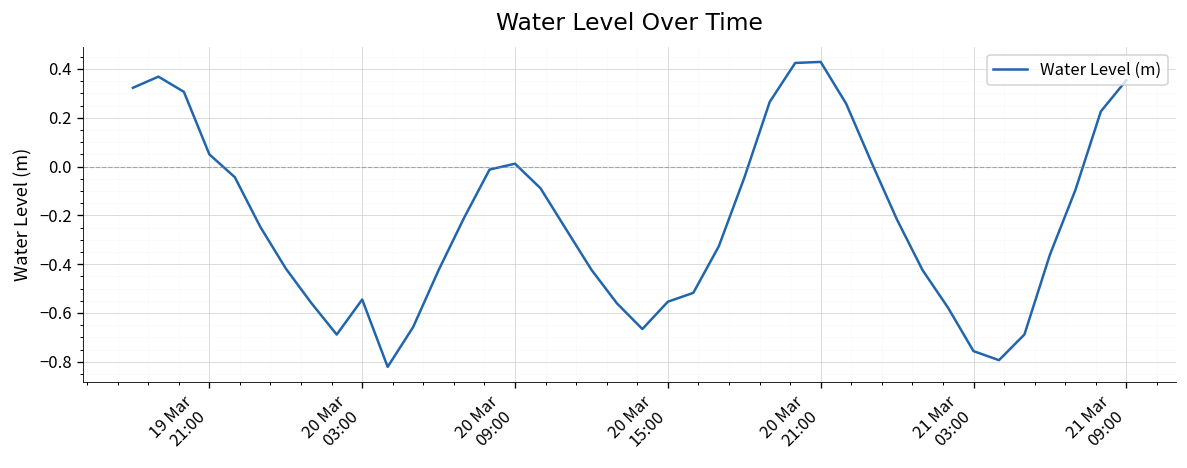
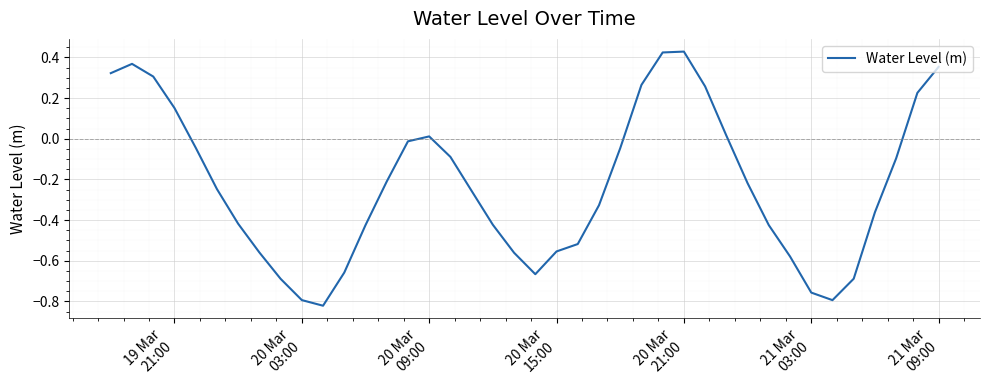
  {
-   "19 Mar 21:00": 0.05,
-   "20 Mar 03:00": -0.54,
+   "19 Mar 21:00": 0.15,
+   "20 Mar 03:00": -0.79,
    "20 Mar 09:00": 0.01,
    "20 Mar 15:00": -0.55,
    "20 Mar 21:00": 0.43,
    "21 Mar 03:00": -0.76
  }
